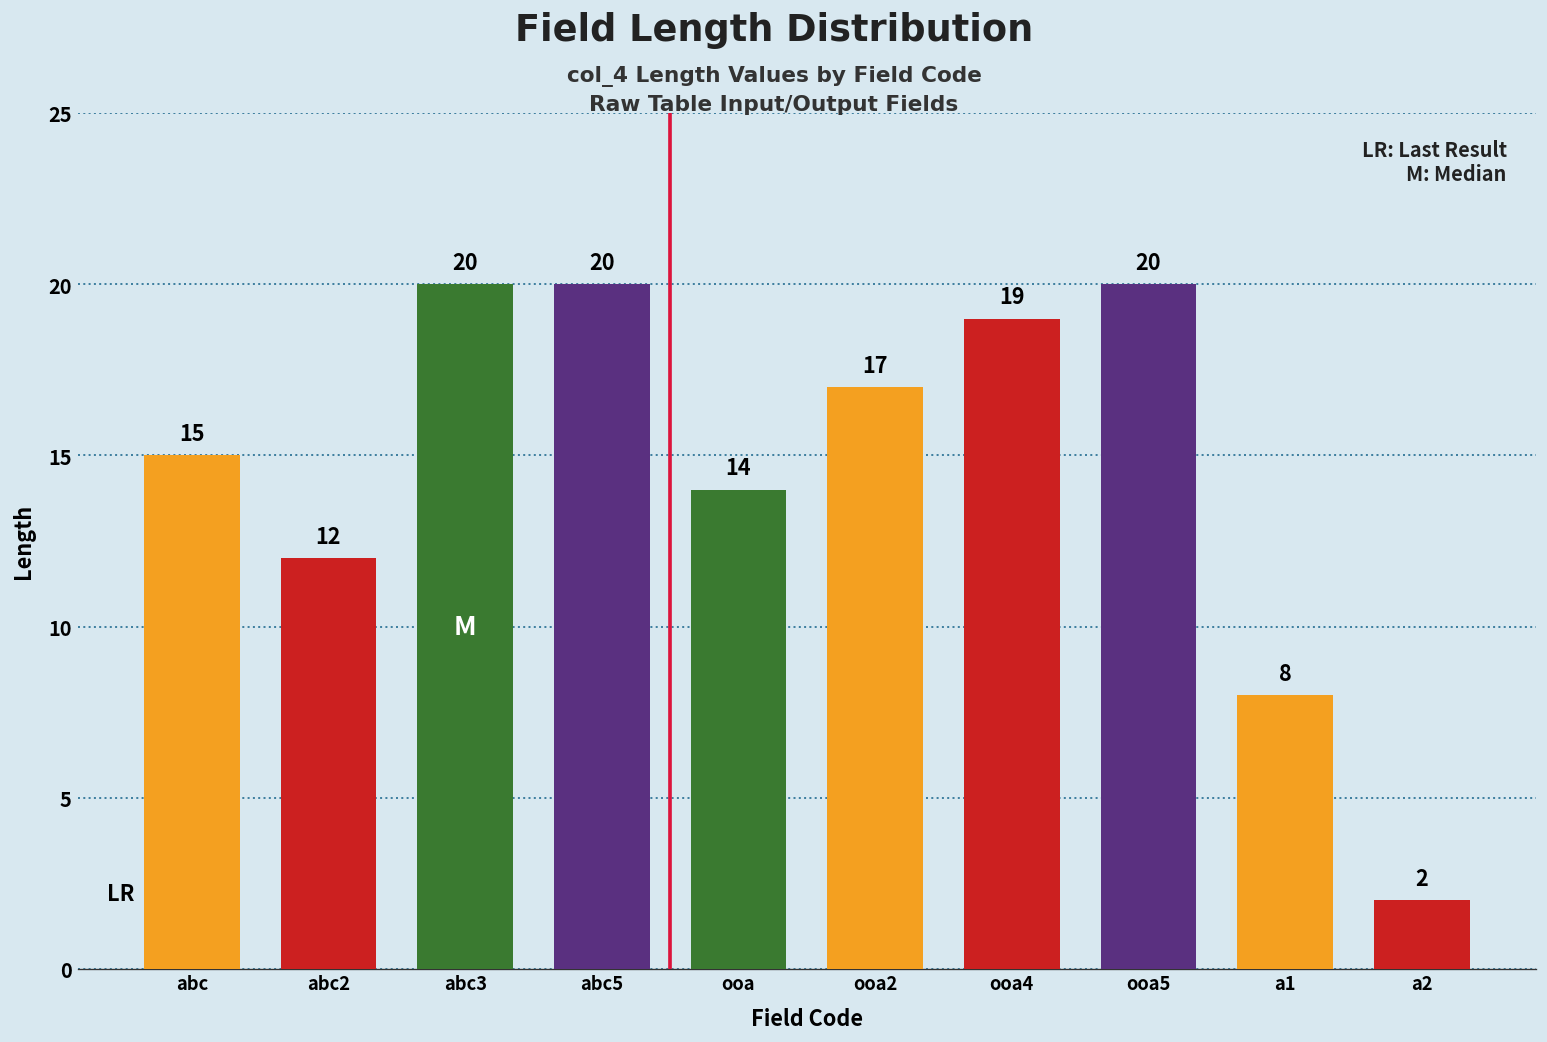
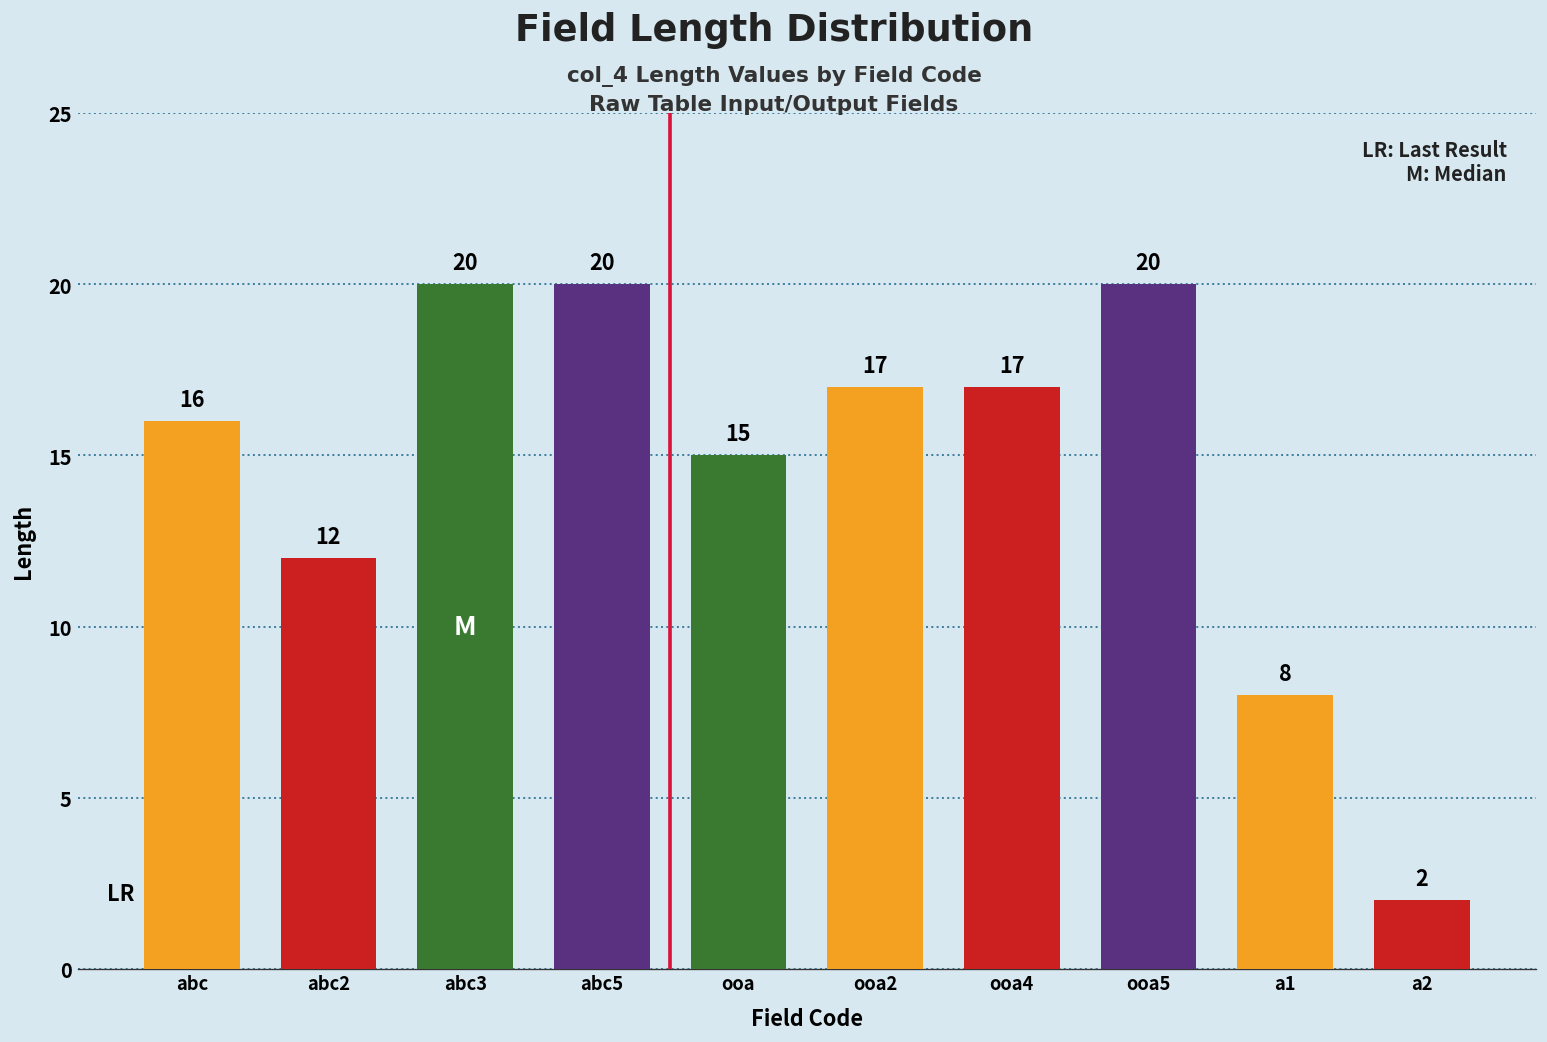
  {
-   "abc": 15,
+   "abc": 16,
    "abc2": 12,
    "abc3": 20,
    "abc5": 20,
-   "ooa": 14,
+   "ooa": 15,
    "ooa2": 17,
-   "ooa4": 19,
+   "ooa4": 17,
    "ooa5": 20,
    "a1": 8,
    "a2": 2
  }
